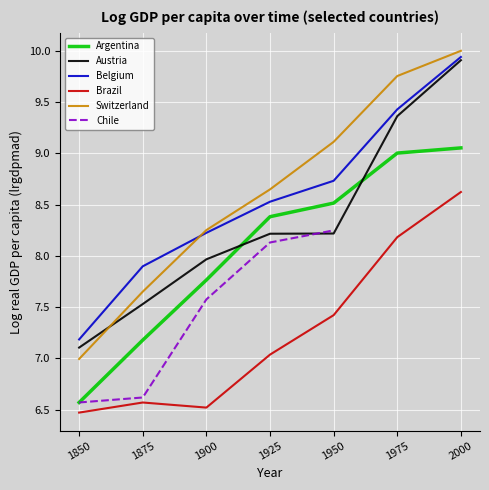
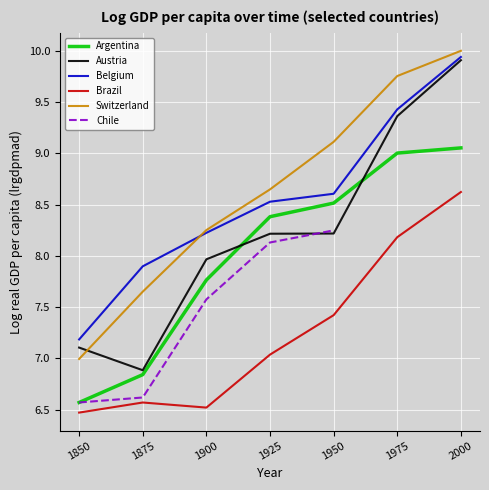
  {
    "Argentina": {
-     "1875": 7.18,
+     "1875": 6.84,
      "1900": 7.76,
      "1925": 8.38,
      "1950": 8.51,
      "1975": 9.00,
      "2000": 9.05
    },
    "Austria": {
      "1850": 7.11,
-     "1875": 7.53,
+     "1875": 6.88,
      "1900": 7.97,
      "1925": 8.22,
      "1950": 8.22,
      "1975": 9.36,
      "2000": 9.91
    },
    "Belgium": {
      "1850": 7.18,
      "1875": 7.90,
      "1900": 8.22,
      "1925": 8.53,
-     "1950": 8.73,
+     "1950": 8.61,
      "1975": 9.43,
      "2000": 9.94
    },
    "Brazil": {
      "1850": 6.47,
      "1875": 6.57,
      "1900": 6.52,
      "1925": 7.04,
      "1950": 7.42,
      "1975": 8.18,
      "2000": 8.62
    },
    "Switzerland": {
      "1850": 6.99,
      "1875": 7.65,
      "1900": 8.25,
      "1925": 8.65,
      "1950": 9.11,
      "1975": 9.75,
      "2000": 10.00
    },
    "Chile": {
      "1875": 6.62,
      "1900": 7.58,
      "1925": 8.13,
      "1950": 8.25
    }
  }
